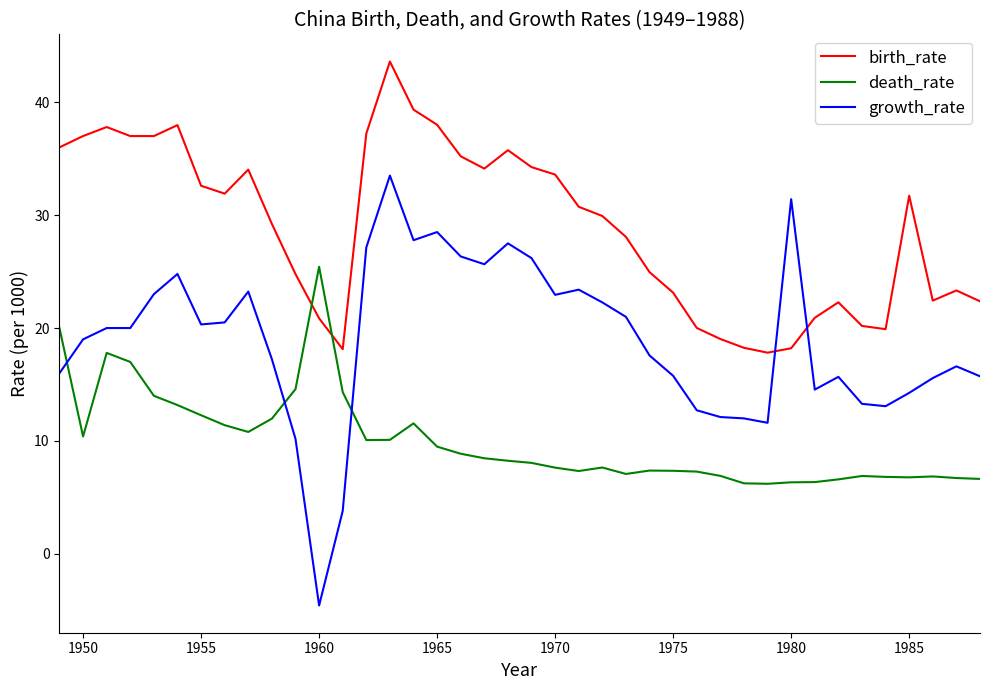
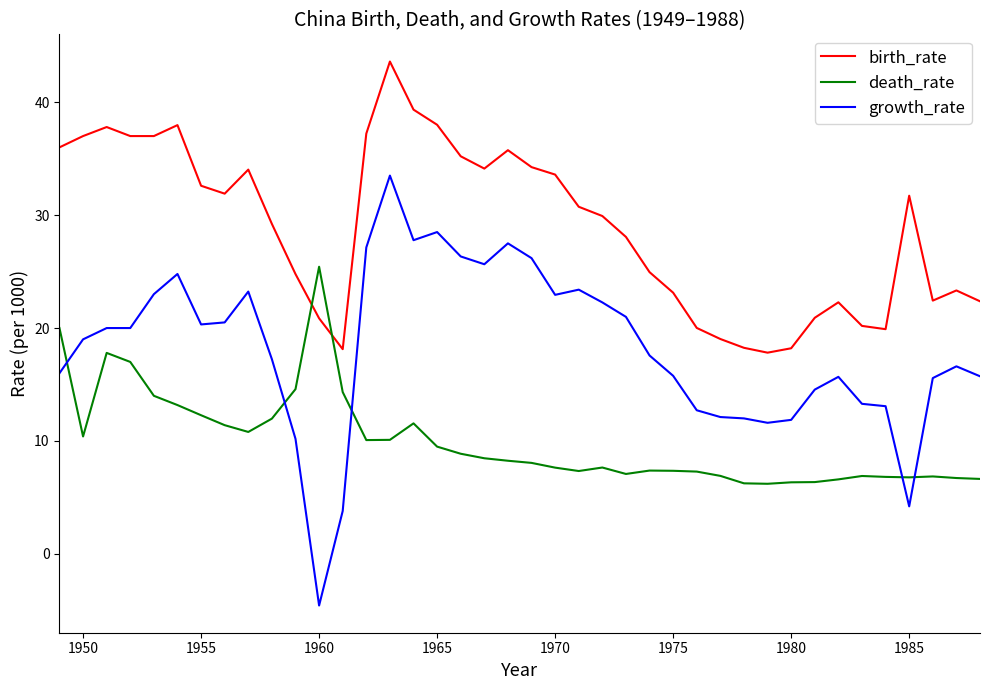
  {
    "birth_rate": {
      "1950": 37.0,
      "1955": 32.6,
      "1960": 20.9,
      "1965": 38.0,
      "1970": 33.6,
      "1975": 23.1,
      "1980": 18.2,
      "1985": 31.7
    },
    "death_rate": {
      "1950": 10.4,
      "1955": 12.3,
      "1960": 25.4,
      "1965": 9.5,
      "1970": 7.6,
      "1975": 7.4,
      "1980": 6.3,
      "1985": 6.8
    },
    "growth_rate": {
      "1950": 19.0,
      "1955": 20.3,
      "1960": -4.6,
      "1965": 28.5,
      "1970": 22.9,
      "1975": 15.8,
-     "1980": 31.4,
-     "1985": 14.3
+     "1980": 11.9,
+     "1985": 4.2
    }
  }
